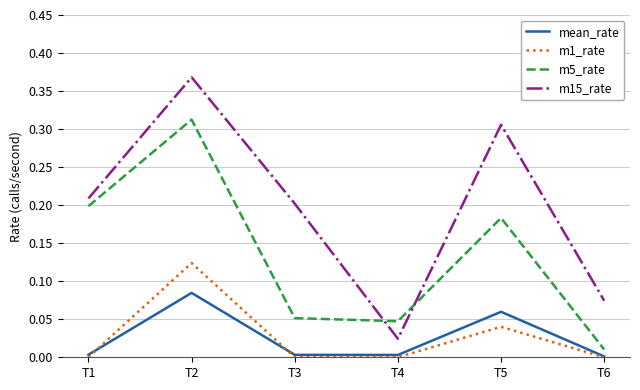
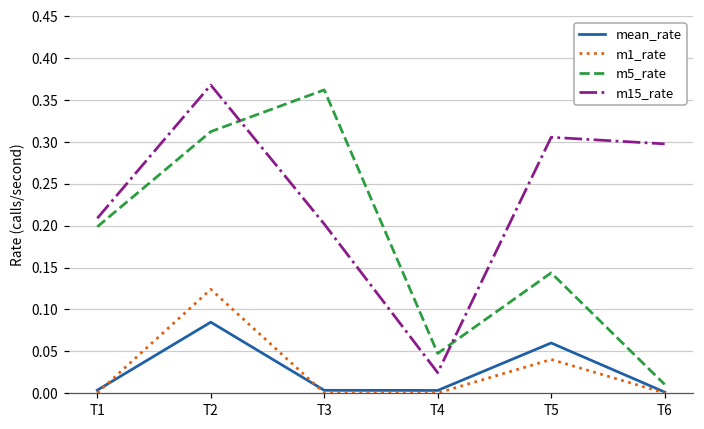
  {
    "mean_rate": {
      "T1": 0.00,
      "T2": 0.08,
      "T5": 0.06
    },
    "m1_rate": {
      "T1": 0.00,
      "T2": 0.12,
      "T5": 0.04
    },
    "m5_rate": {
      "T1": 0.20,
      "T2": 0.31,
-     "T3": 0.05,
+     "T3": 0.36,
      "T4": 0.05,
-     "T5": 0.18,
+     "T5": 0.14,
      "T6": 0.01
    },
    "m15_rate": {
      "T1": 0.21,
      "T2": 0.37,
      "T3": 0.20,
      "T4": 0.02,
      "T5": 0.31,
-     "T6": 0.07
+     "T6": 0.30
    }
  }
